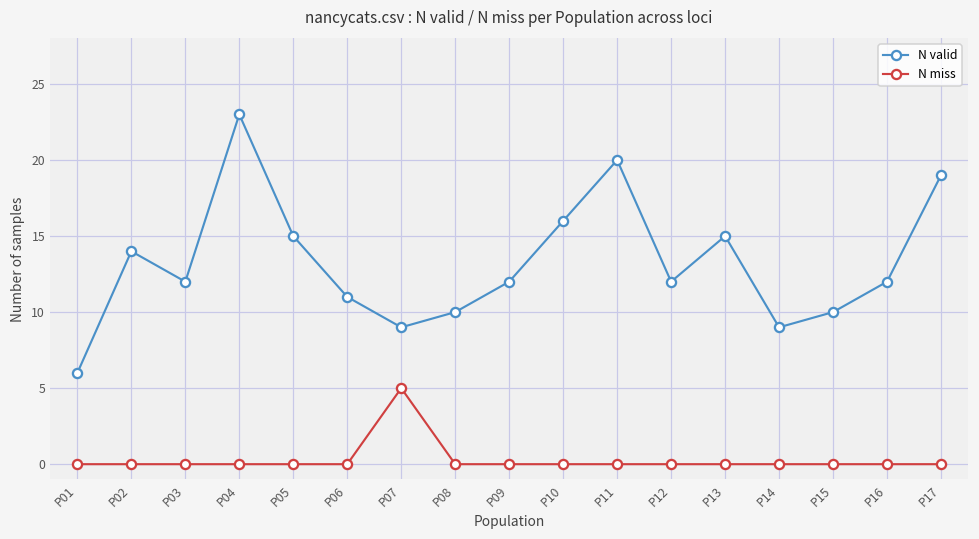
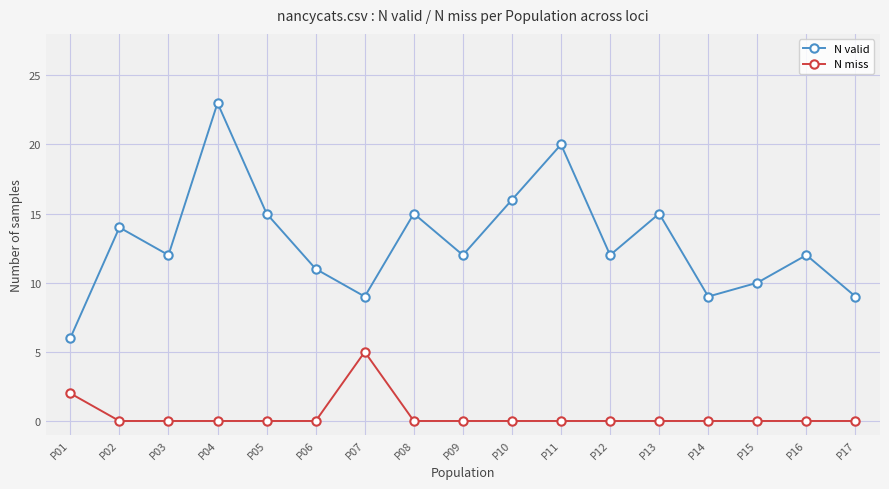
  {
    "N valid": {
      "P01": 6,
      "P02": 14,
      "P03": 12,
      "P04": 23,
      "P05": 15,
      "P06": 11,
      "P07": 9,
-     "P08": 10,
+     "P08": 15,
      "P09": 12,
      "P10": 16,
      "P11": 20,
      "P12": 12,
      "P13": 15,
      "P14": 9,
      "P15": 10,
      "P16": 12,
-     "P17": 19
+     "P17": 9
    },
    "N miss": {
-     "P01": 0,
+     "P01": 2,
      "P02": 0,
      "P03": 0,
      "P04": 0,
      "P05": 0,
      "P06": 0,
      "P07": 5,
      "P08": 0,
      "P09": 0,
      "P10": 0,
      "P11": 0,
      "P12": 0,
      "P13": 0,
      "P14": 0,
      "P15": 0,
      "P16": 0,
      "P17": 0
    }
  }
